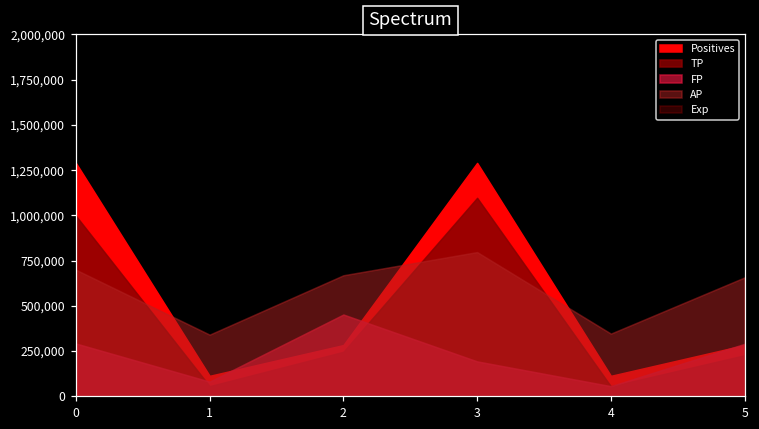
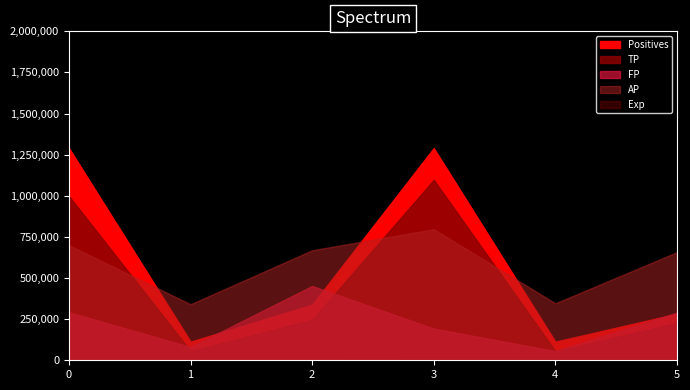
  {
    "Positives": {
      "0": "1,290,000",
      "1": "110,000",
-     "2": "280,000",
+     "2": "340,000",
      "3": "1,290,000",
      "4": "110,000"
    }
  }
